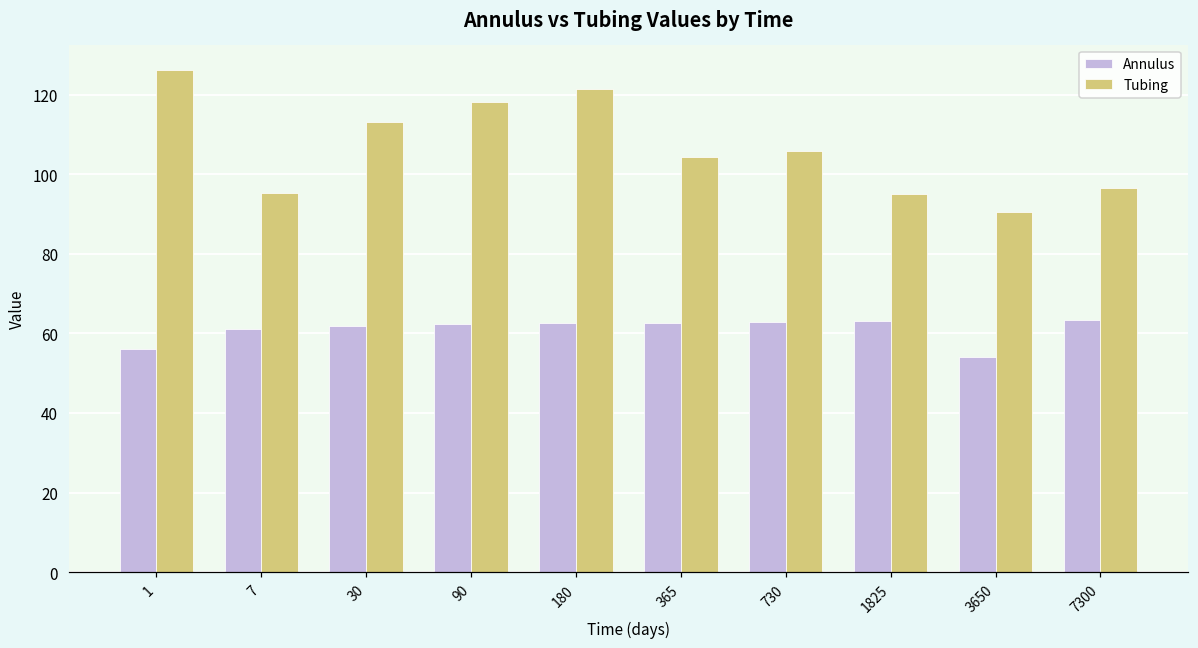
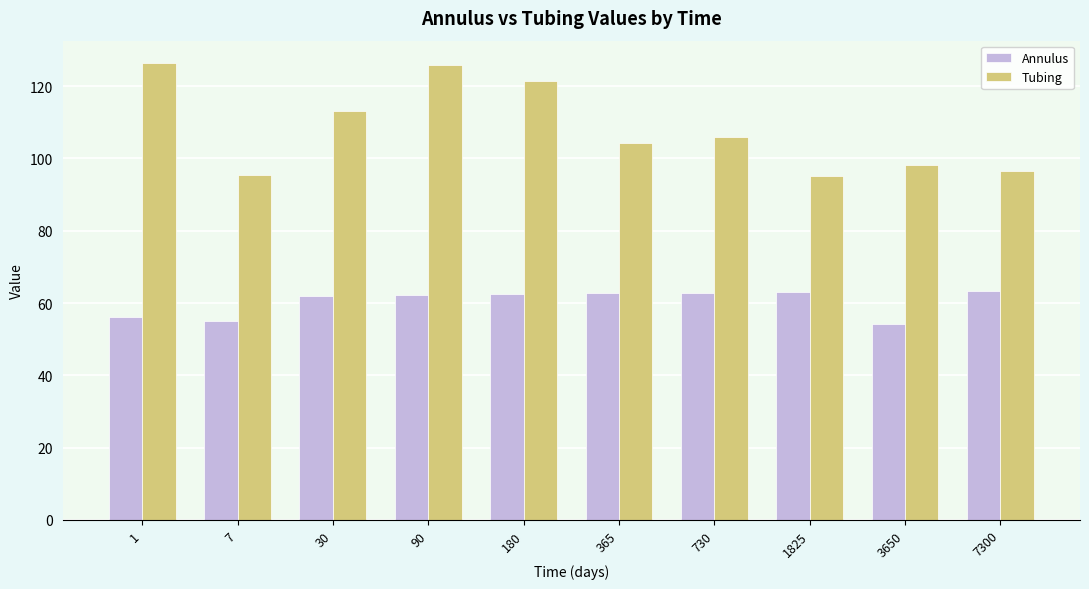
  {
    "Annulus": {
      "1": 56,
-     "7": 61,
+     "7": 55,
      "30": 62,
      "90": 62,
      "180": 63,
      "365": 63,
      "730": 63,
      "1825": 63,
      "3650": 54,
      "7300": 63
    },
    "Tubing": {
      "1": 126,
      "7": 95,
      "30": 113,
-     "90": 118,
+     "90": 126,
      "180": 121,
      "365": 104,
      "730": 106,
      "1825": 95,
-     "3650": 91,
+     "3650": 98,
      "7300": 97
    }
  }
